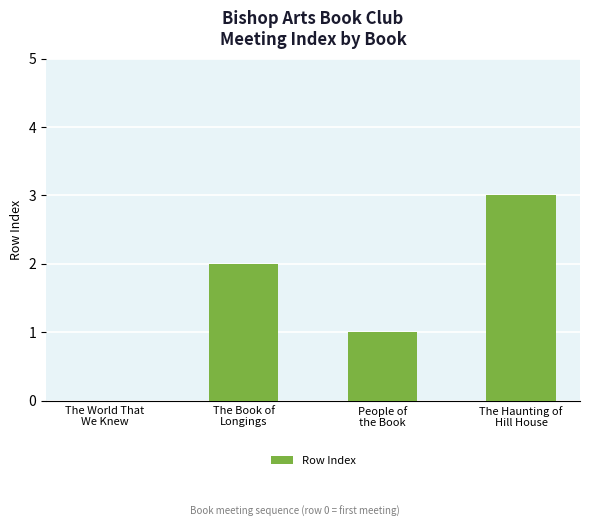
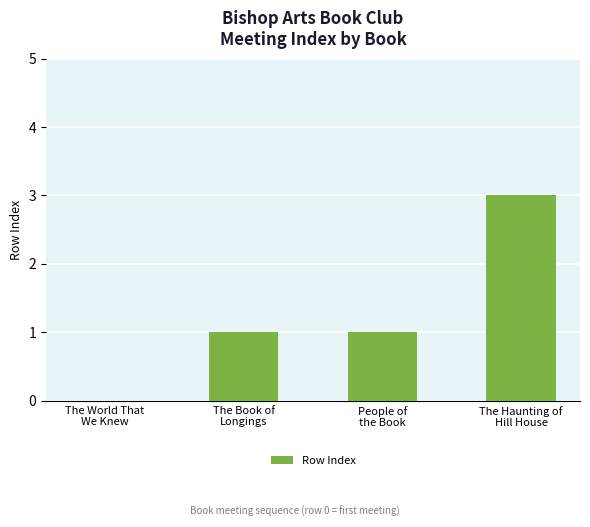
  {
    "The World That We Knew": 0,
-   "The Book of Longings": 2,
+   "The Book of Longings": 1,
    "People of the Book": 1,
    "The Haunting of Hill House": 3
  }
